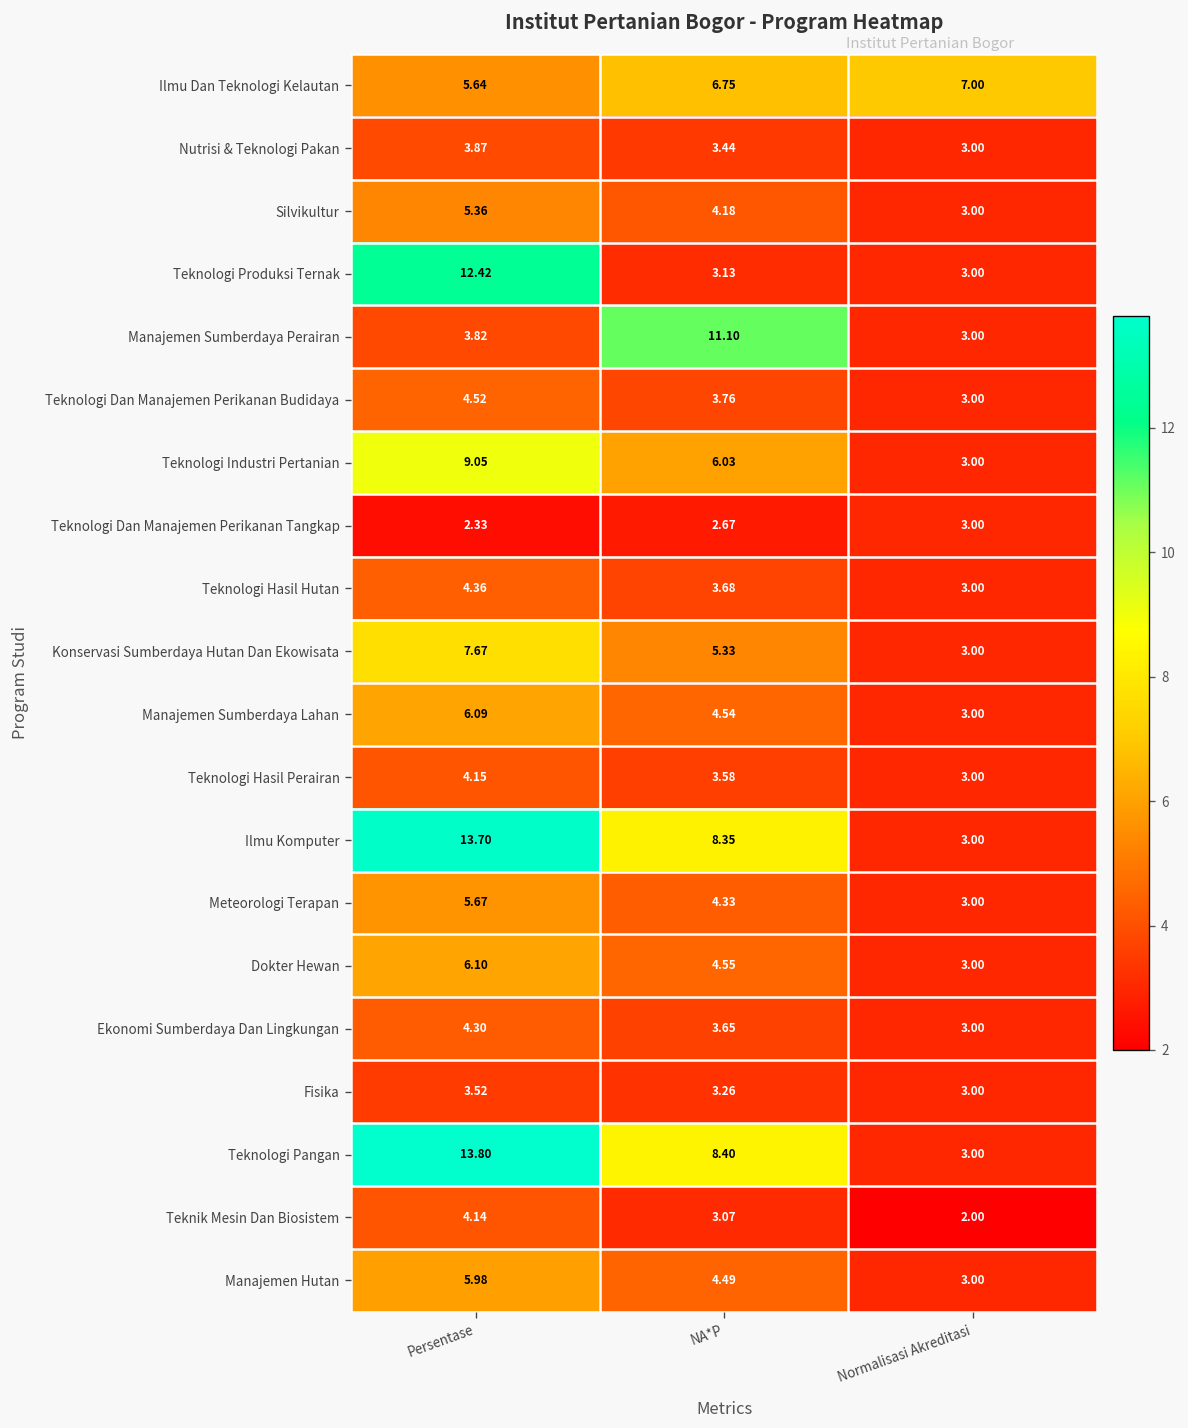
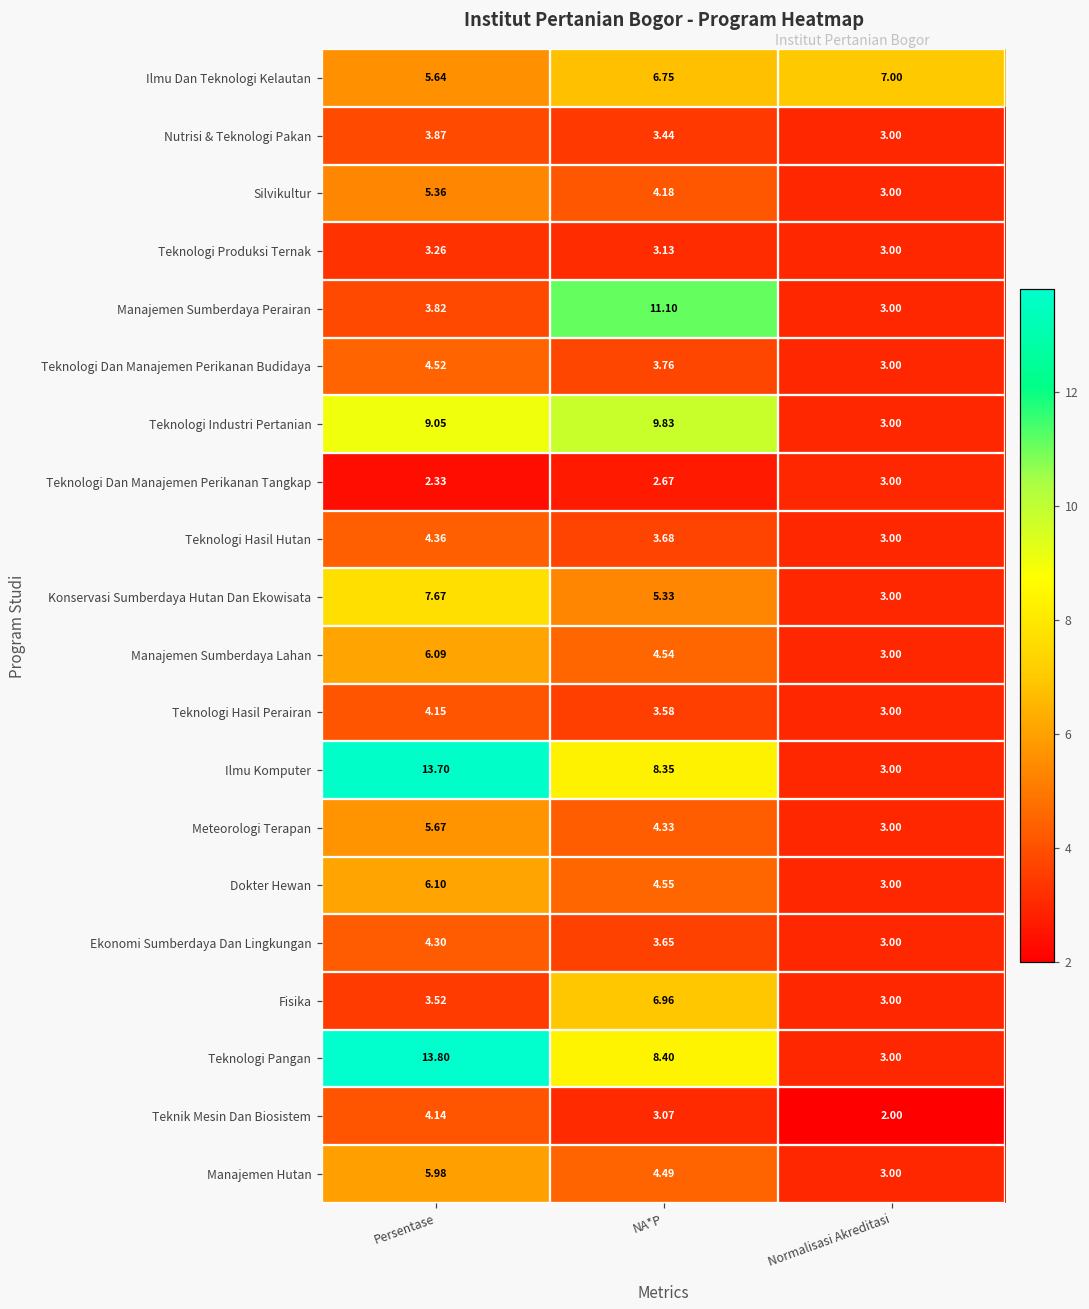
  {
    "Ilmu Dan Teknologi Kelautan": {
      "Persentase": 5.64,
      "NA*P": 6.75,
      "Normalisasi Akreditasi": 7.00
    },
    "Nutrisi & Teknologi Pakan": {
      "Persentase": 3.87,
      "NA*P": 3.44,
      "Normalisasi Akreditasi": 3.00
    },
    "Silvikultur": {
      "Persentase": 5.36,
      "NA*P": 4.18,
      "Normalisasi Akreditasi": 3.00
    },
    "Teknologi Produksi Ternak": {
-     "Persentase": 12.42,
+     "Persentase": 3.26,
      "NA*P": 3.13,
      "Normalisasi Akreditasi": 3.00
    },
    "Manajemen Sumberdaya Perairan": {
      "Persentase": 3.82,
      "NA*P": 11.10,
      "Normalisasi Akreditasi": 3.00
    },
    "Teknologi Dan Manajemen Perikanan Budidaya": {
      "Persentase": 4.52,
      "NA*P": 3.76,
      "Normalisasi Akreditasi": 3.00
    },
    "Teknologi Industri Pertanian": {
      "Persentase": 9.05,
-     "NA*P": 6.03,
+     "NA*P": 9.83,
      "Normalisasi Akreditasi": 3.00
    },
    "Teknologi Dan Manajemen Perikanan Tangkap": {
      "Persentase": 2.33,
      "NA*P": 2.67,
      "Normalisasi Akreditasi": 3.00
    },
    "Teknologi Hasil Hutan": {
      "Persentase": 4.36,
      "NA*P": 3.68,
      "Normalisasi Akreditasi": 3.00
    },
    "Konservasi Sumberdaya Hutan Dan Ekowisata": {
      "Persentase": 7.67,
      "NA*P": 5.33,
      "Normalisasi Akreditasi": 3.00
    },
    "Manajemen Sumberdaya Lahan": {
      "Persentase": 6.09,
      "NA*P": 4.54,
      "Normalisasi Akreditasi": 3.00
    },
    "Teknologi Hasil Perairan": {
      "Persentase": 4.15,
      "NA*P": 3.58,
      "Normalisasi Akreditasi": 3.00
    },
    "Ilmu Komputer": {
      "Persentase": 13.70,
      "NA*P": 8.35,
      "Normalisasi Akreditasi": 3.00
    },
    "Meteorologi Terapan": {
      "Persentase": 5.67,
      "NA*P": 4.33,
      "Normalisasi Akreditasi": 3.00
    },
    "Dokter Hewan": {
      "Persentase": 6.10,
      "NA*P": 4.55,
      "Normalisasi Akreditasi": 3.00
    },
    "Ekonomi Sumberdaya Dan Lingkungan": {
      "Persentase": 4.30,
      "NA*P": 3.65,
      "Normalisasi Akreditasi": 3.00
    },
    "Fisika": {
      "Persentase": 3.52,
-     "NA*P": 3.26,
+     "NA*P": 6.96,
      "Normalisasi Akreditasi": 3.00
    },
    "Teknologi Pangan": {
      "Persentase": 13.80,
      "NA*P": 8.40,
      "Normalisasi Akreditasi": 3.00
    },
    "Teknik Mesin Dan Biosistem": {
      "Persentase": 4.14,
      "NA*P": 3.07,
      "Normalisasi Akreditasi": 2.00
    },
    "Manajemen Hutan": {
      "Persentase": 5.98,
      "NA*P": 4.49,
      "Normalisasi Akreditasi": 3.00
    }
  }
